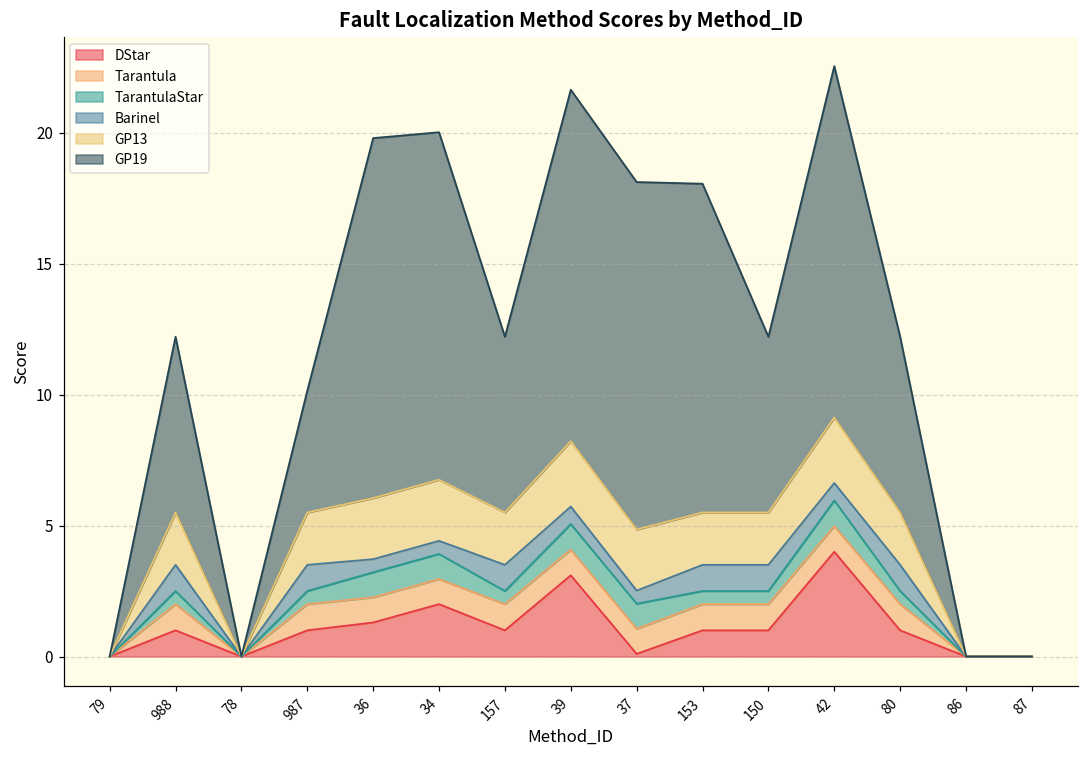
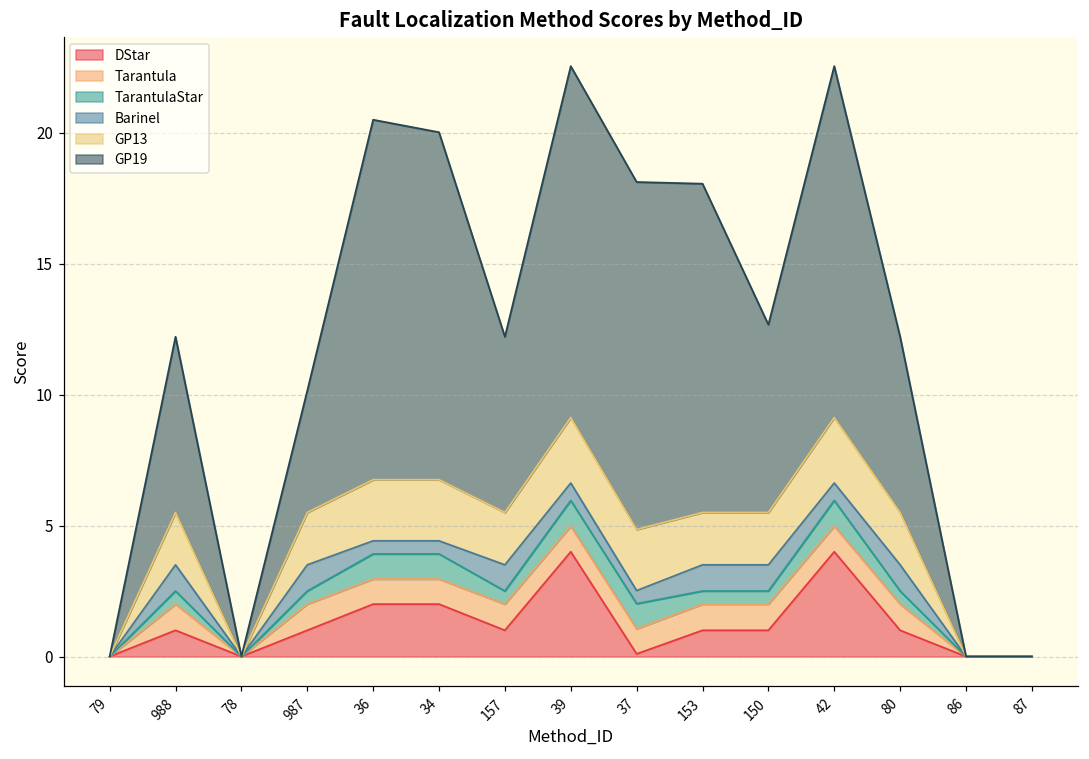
  {
    "DStar": {
      "988": 1.0,
      "987": 1.0,
-     "36": 1.3,
+     "36": 2.0,
      "34": 2.0,
      "157": 1.0,
-     "39": 3.1,
+     "39": 4.0,
      "37": 0.1,
      "153": 1.0,
      "150": 1.0,
      "42": 4.0,
      "80": 1.0
    },
    "GP19": {
      "988": 6.7,
      "987": 4.6,
      "36": 13.7,
      "34": 13.3,
      "157": 6.7,
      "39": 13.4,
      "37": 13.3,
      "153": 12.6,
-     "150": 6.7,
+     "150": 7.2,
      "42": 13.4,
      "80": 6.7
    }
  }
